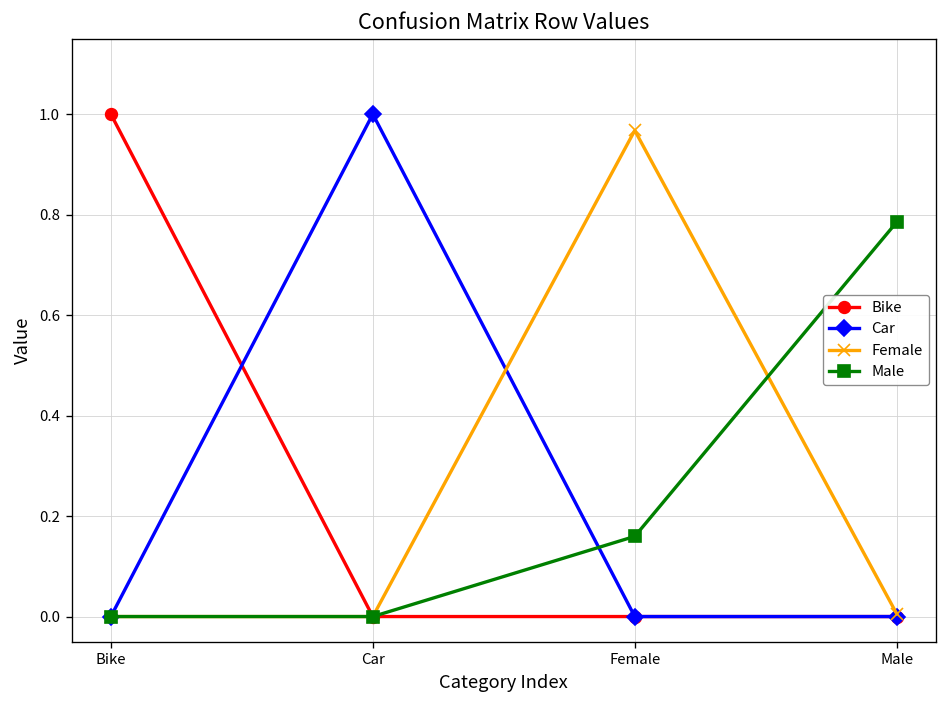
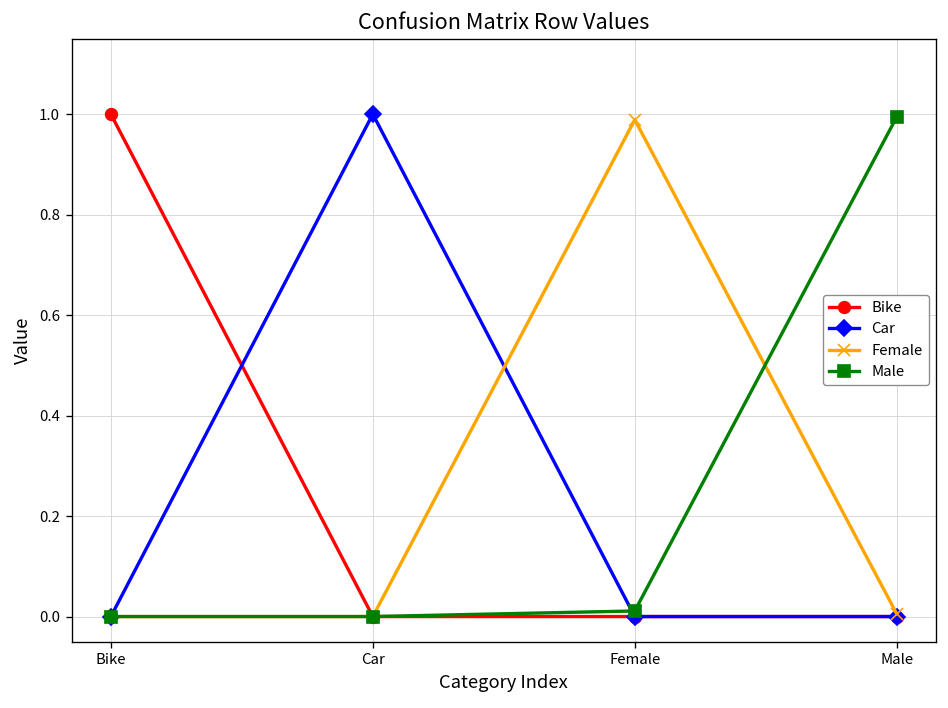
  {
    "Bike": {
      "Bike": 1.00
    },
    "Car": {
      "Car": 1.00
    },
    "Female": {
-     "Female": 0.97
+     "Female": 0.99
    },
    "Male": {
-     "Female": 0.16,
-     "Male": 0.79
+     "Female": 0.01,
+     "Male": 0.99
    }
  }
